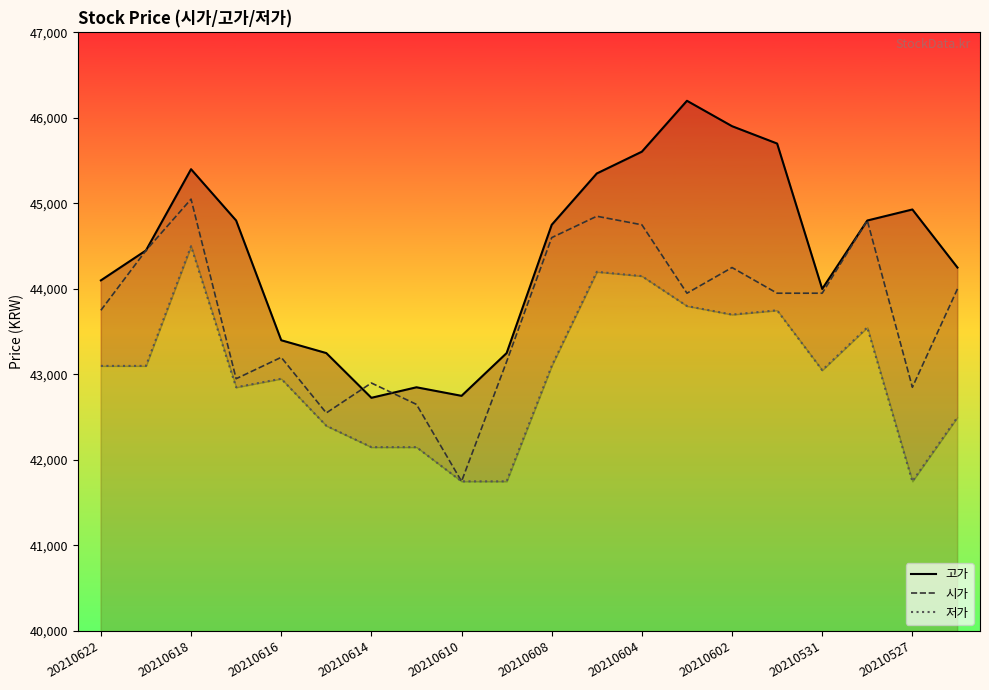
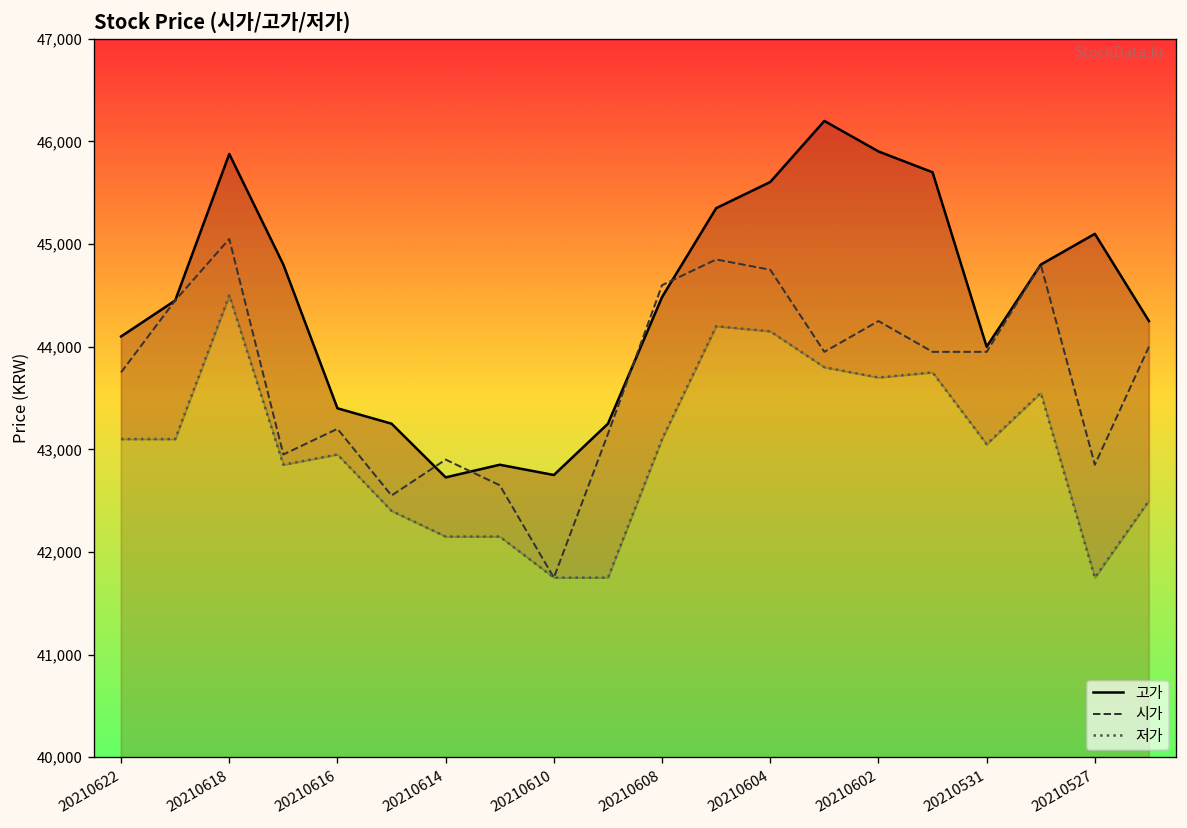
  {
    "고가": {
      "20210622": "44,100",
-     "20210618": "45,400",
+     "20210618": "45,900",
      "20210616": "43,400",
      "20210614": "42,700",
      "20210610": "42,800",
-     "20210608": "44,800",
+     "20210608": "44,500",
      "20210604": "45,600",
      "20210602": "45,900",
      "20210531": "44,000",
-     "20210527": "44,900"
+     "20210527": "45,100"
    }
  }
